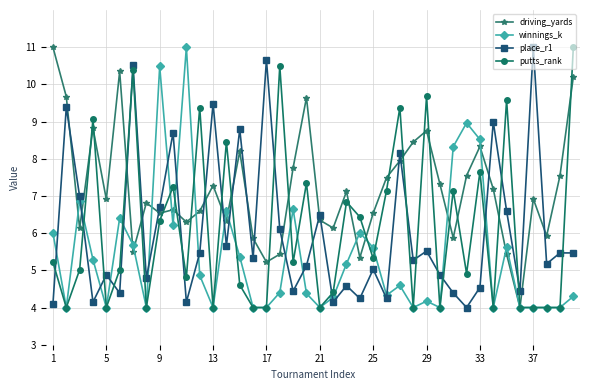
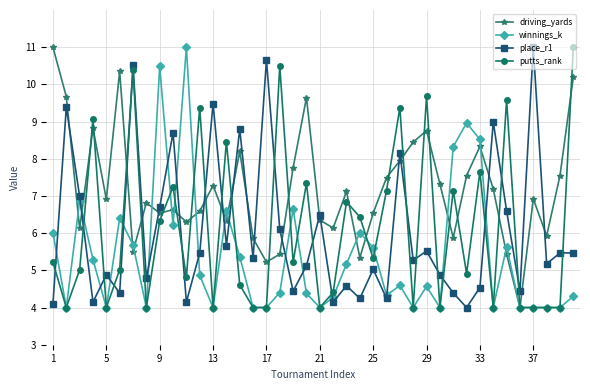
  {
    "winnings_k": {
      "1": 6.0,
      "9": 10.5,
      "25": 5.6,
-     "29": 4.2,
+     "29": 4.6,
      "33": 8.5
    }
  }
